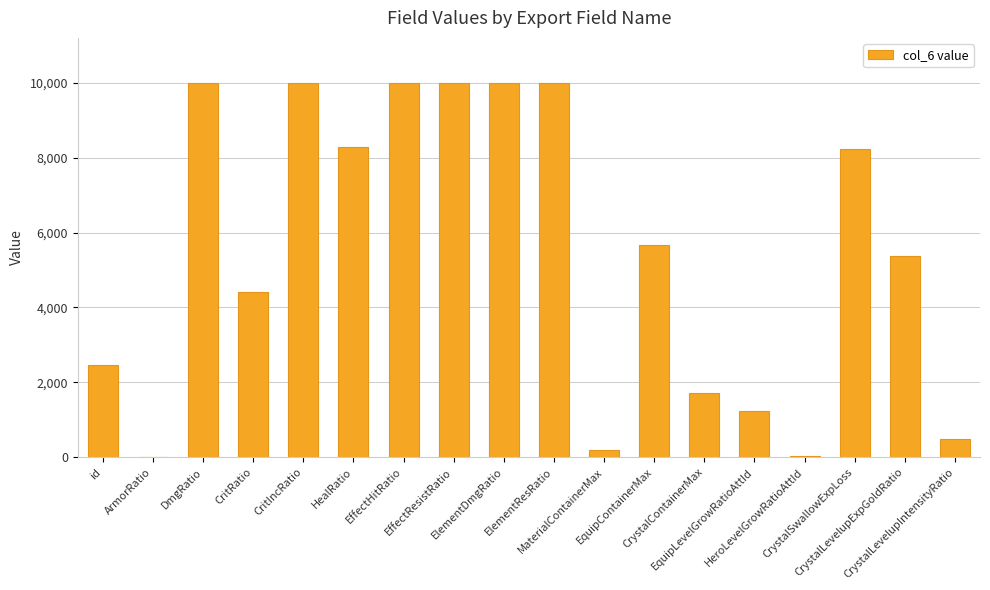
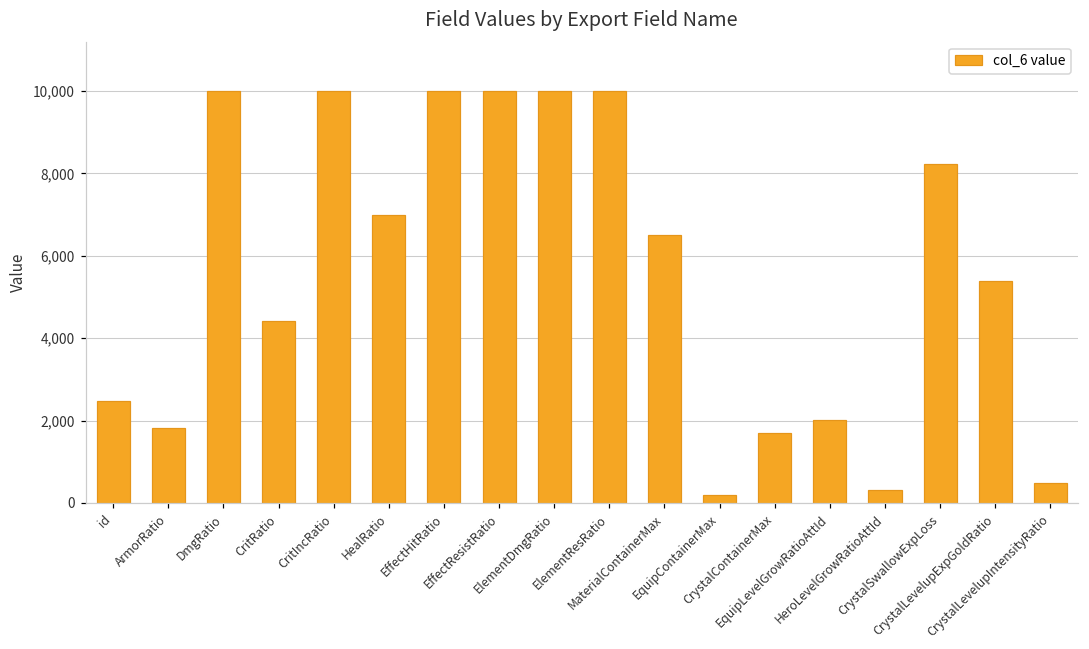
  {
    "id": "2,500",
-   "ArmorRatio": "0",
+   "ArmorRatio": "1,800",
    "DmgRatio": "10,000",
    "CritRatio": "4,400",
    "CritIncRatio": "10,000",
-   "HealRatio": "8,300",
+   "HealRatio": "7,000",
    "EffectHitRatio": "10,000",
    "EffectResistRatio": "10,000",
    "ElementDmgRatio": "10,000",
    "ElementResRatio": "10,000",
-   "MaterialContainerMax": "200",
-   "EquipContainerMax": "5,700",
+   "MaterialContainerMax": "6,500",
+   "EquipContainerMax": "200",
    "CrystalContainerMax": "1,700",
-   "EquipLevelGrowRatioAttId": "1,200",
-   "HeroLevelGrowRatioAttId": "0",
+   "EquipLevelGrowRatioAttId": "2,000",
+   "HeroLevelGrowRatioAttId": "300",
    "CrystalSwallowExpLoss": "8,200",
    "CrystalLevelupExpGoldRatio": "5,400",
    "CrystalLevelupIntensityRatio": "500"
  }
